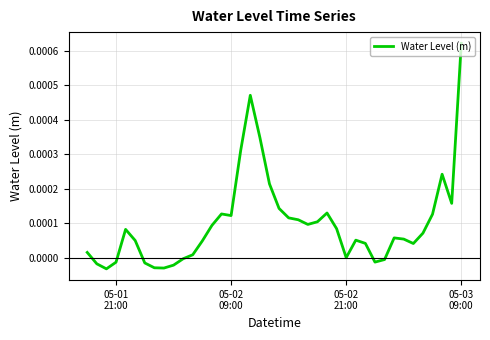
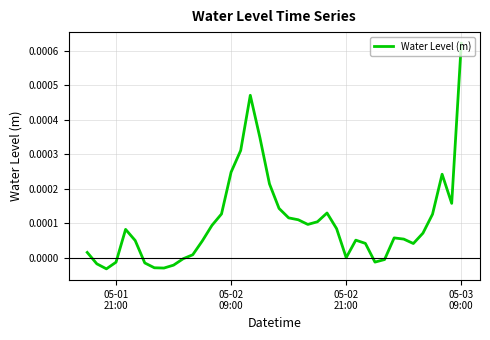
  {
    "05-01 21:00": -0.00001,
-   "05-02 09:00": 0.00012,
+   "05-02 09:00": 0.00025,
    "05-02 21:00": 0.00000
  }
